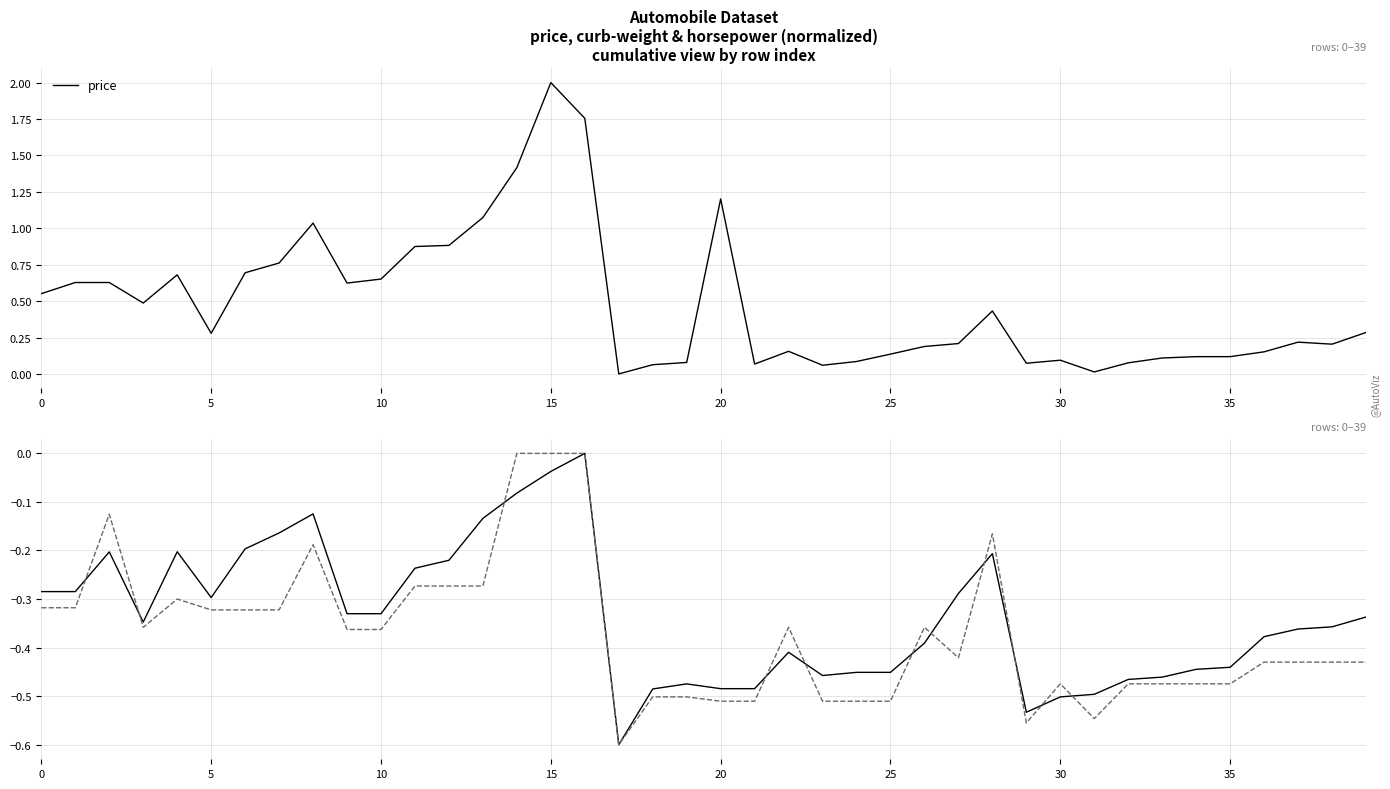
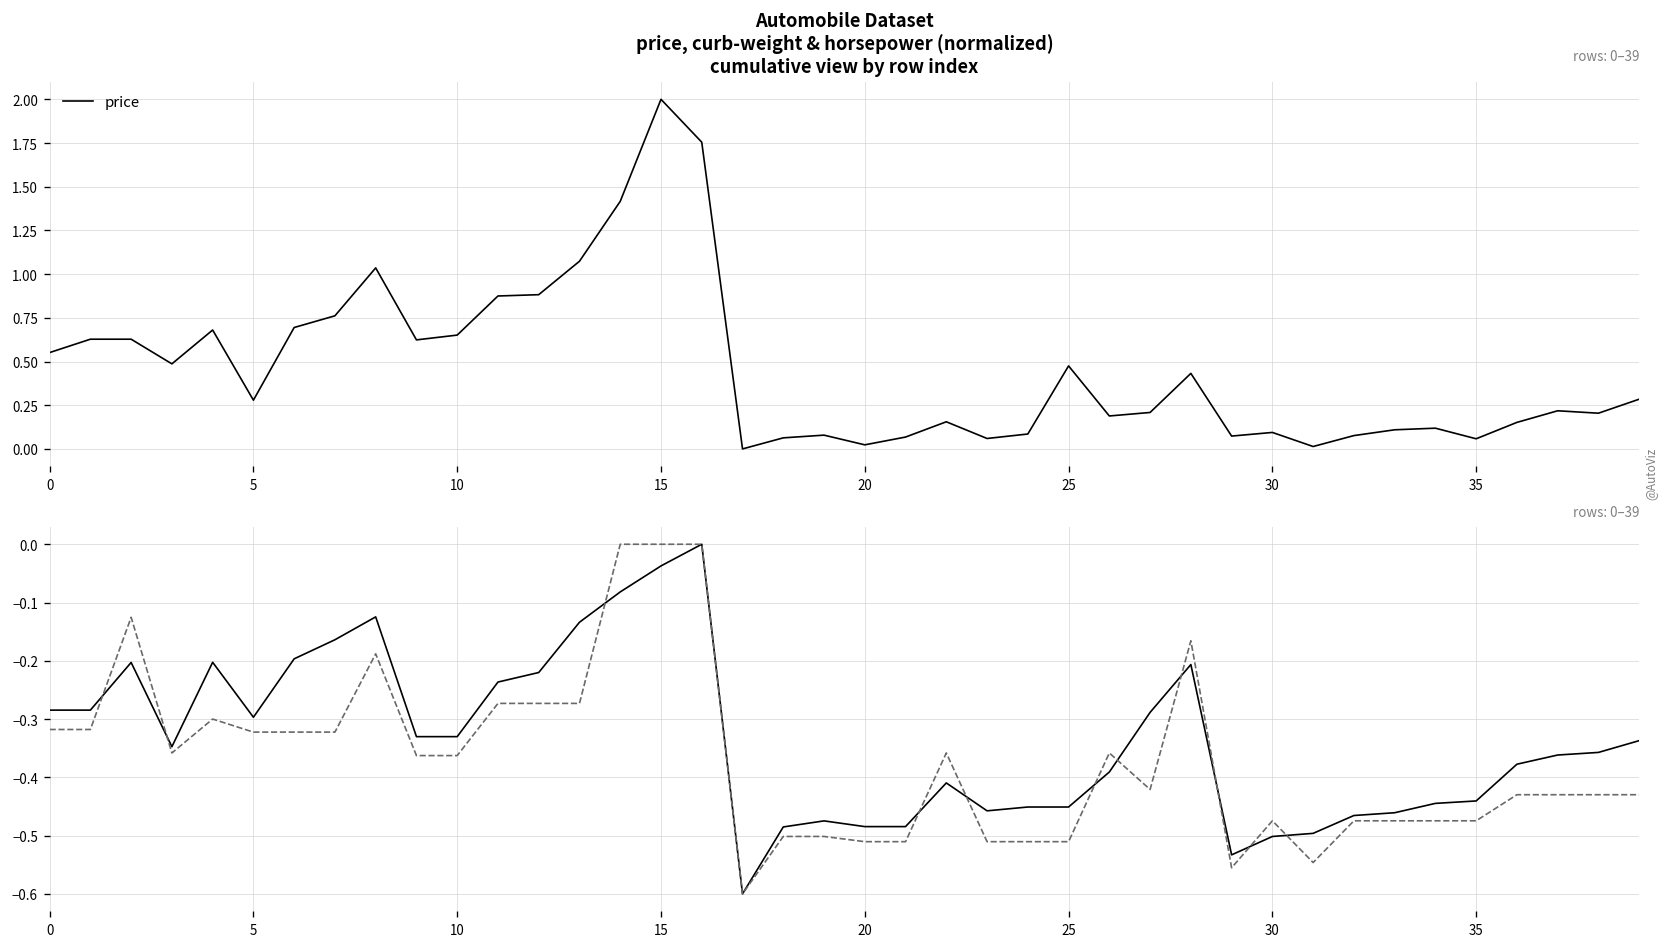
  {
    "Automobile Dataset price, curb-weight & horsepower (normalized) cumulative view by row index": {
      "0": 0.55,
      "5": 0.28,
      "10": 0.65,
      "15": 2.00,
-     "20": 1.20,
-     "25": 0.14,
+     "20": 0.02,
+     "25": 0.47,
      "30": 0.09,
-     "35": 0.12
+     "35": 0.06
    }
  }
